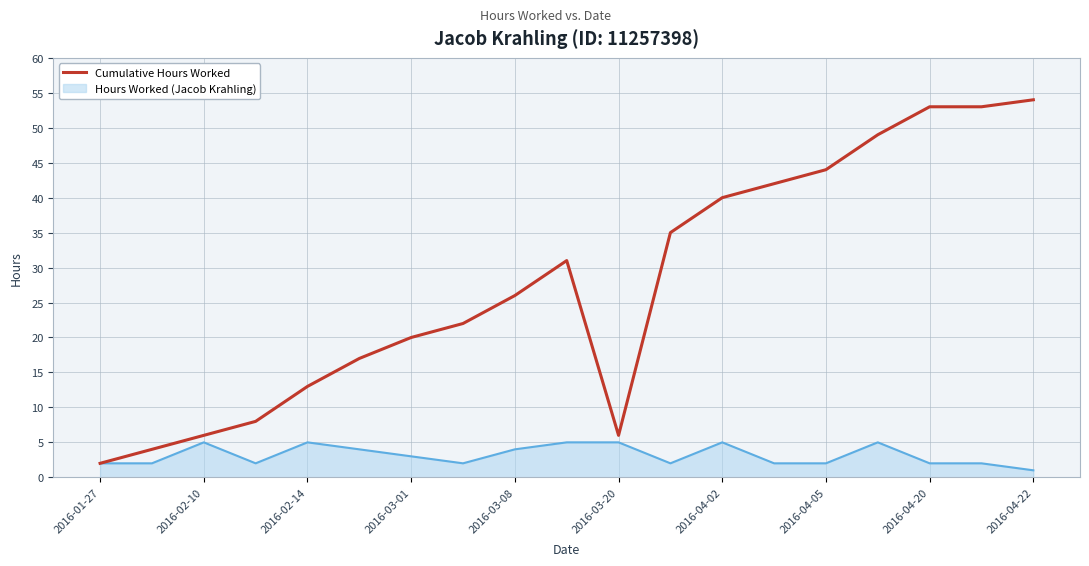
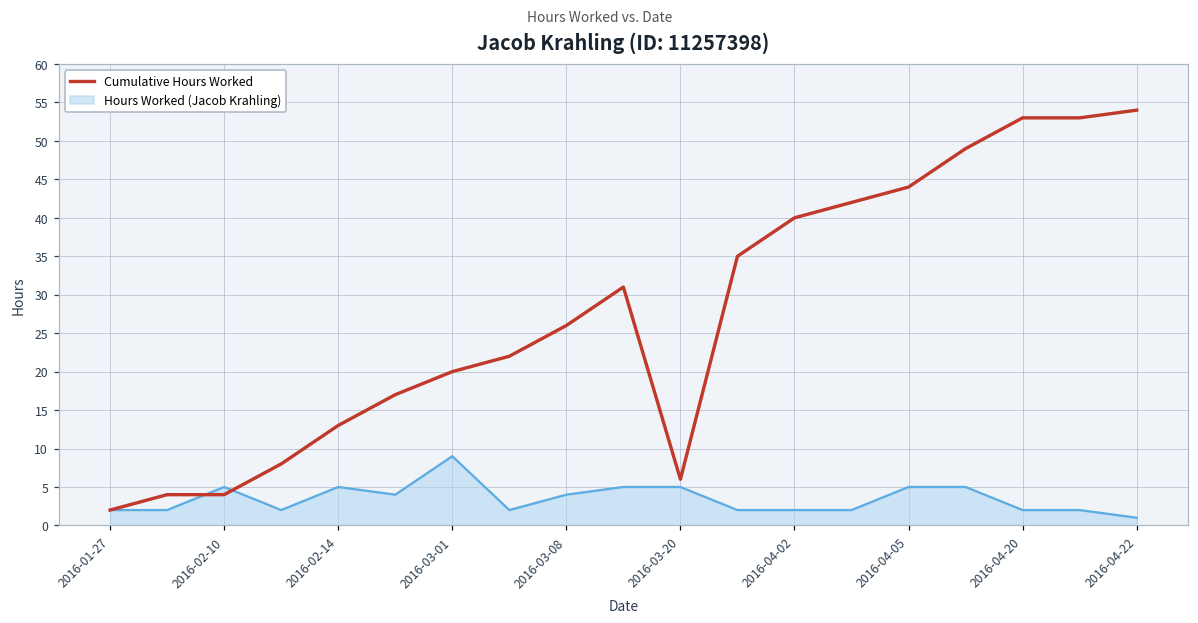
  {
    "Cumulative Hours Worked": {
-     "2016-02-10": 6,
+     "2016-02-10": 4,
      "2016-02-14": 13,
      "2016-03-01": 20,
      "2016-03-08": 26,
      "2016-03-20": 6,
      "2016-04-02": 40,
      "2016-04-05": 44,
      "2016-04-20": 53,
      "2016-04-22": 54
    },
    "Hours Worked (Jacob Krahling)": {
      "2016-02-10": 5,
      "2016-02-14": 5,
-     "2016-03-01": 3,
+     "2016-03-01": 9,
      "2016-03-08": 4,
      "2016-03-20": 5,
-     "2016-04-02": 5,
-     "2016-04-05": 2,
+     "2016-04-02": 2,
+     "2016-04-05": 5,
      "2016-04-20": 2,
      "2016-04-22": 1
    }
  }
